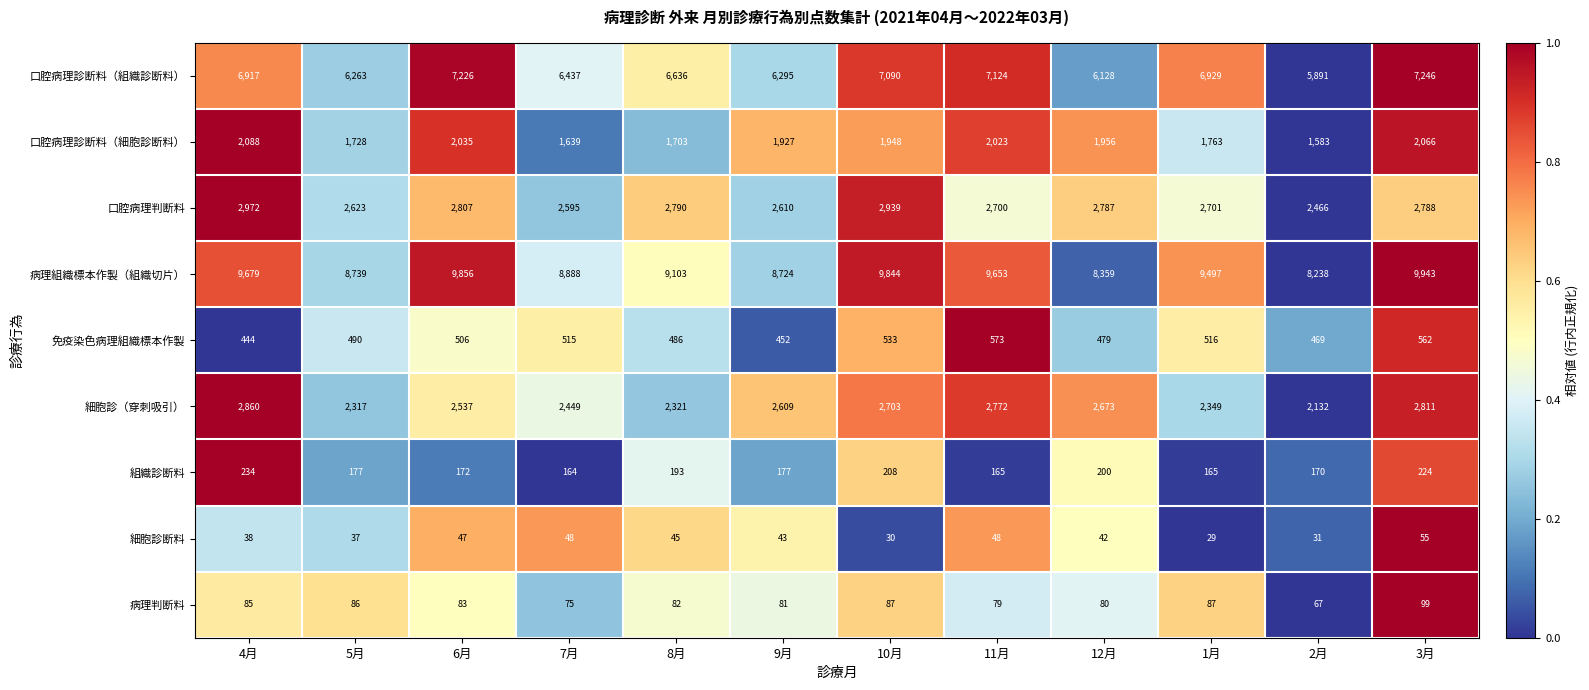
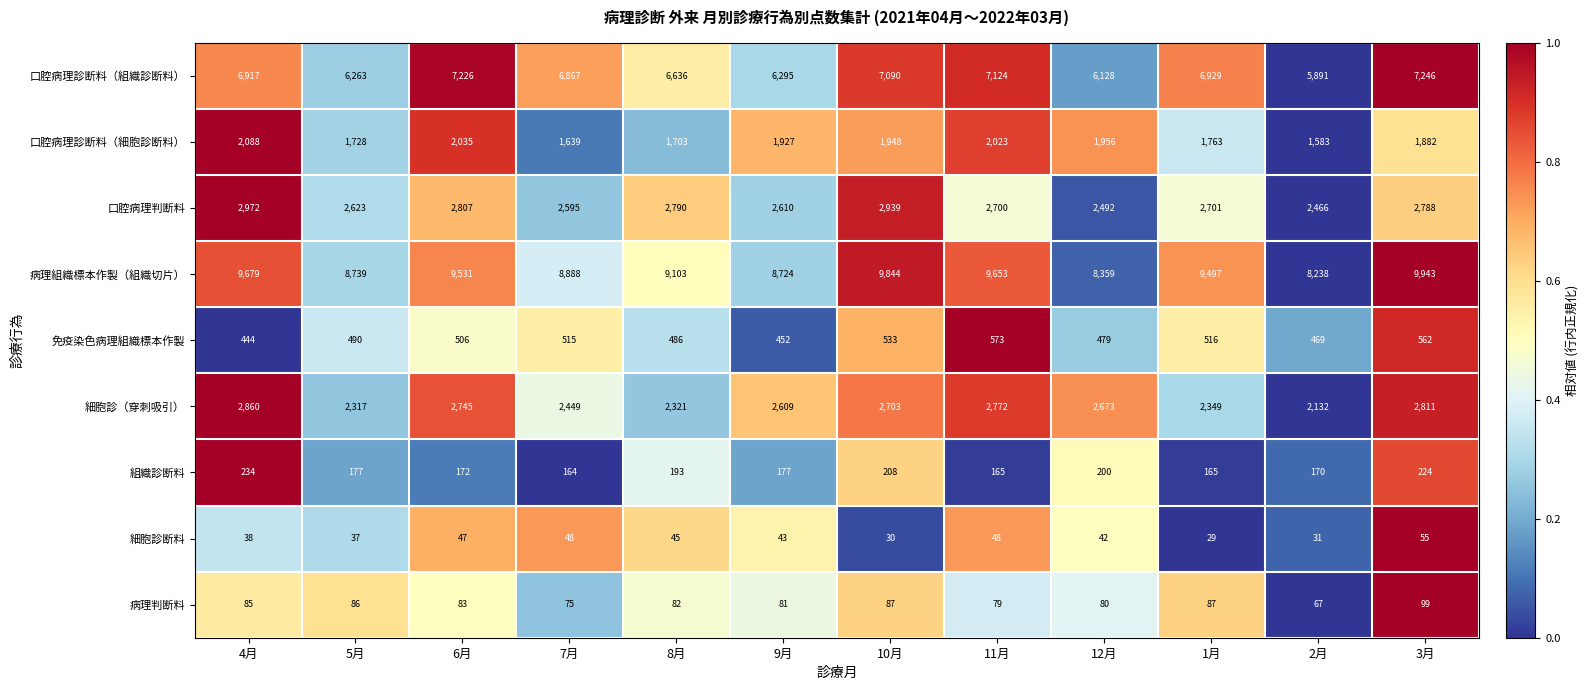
  {
    "口腔病理診断料（組織診断料）": {
      "4月": "6,917",
      "5月": "6,263",
      "6月": "7,226",
-     "7月": "6,437",
+     "7月": "6,867",
      "8月": "6,636",
      "9月": "6,295",
      "10月": "7,090",
      "11月": "7,124",
      "12月": "6,128",
      "1月": "6,929",
      "2月": "5,891",
      "3月": "7,246"
    },
    "口腔病理診断料（細胞診断料）": {
      "4月": "2,088",
      "5月": "1,728",
      "6月": "2,035",
      "7月": "1,639",
      "8月": "1,703",
      "9月": "1,927",
      "10月": "1,948",
      "11月": "2,023",
      "12月": "1,956",
      "1月": "1,763",
      "2月": "1,583",
-     "3月": "2,066"
+     "3月": "1,882"
    },
    "口腔病理判断料": {
      "4月": "2,972",
      "5月": "2,623",
      "6月": "2,807",
      "7月": "2,595",
      "8月": "2,790",
      "9月": "2,610",
      "10月": "2,939",
      "11月": "2,700",
-     "12月": "2,787",
+     "12月": "2,492",
      "1月": "2,701",
      "2月": "2,466",
      "3月": "2,788"
    },
    "病理組織標本作製（組織切片）": {
      "4月": "9,679",
      "5月": "8,739",
-     "6月": "9,856",
+     "6月": "9,531",
      "7月": "8,888",
      "8月": "9,103",
      "9月": "8,724",
      "10月": "9,844",
      "11月": "9,653",
      "12月": "8,359",
      "1月": "9,497",
      "2月": "8,238",
      "3月": "9,943"
    },
    "免疫染色病理組織標本作製": {
      "4月": "444",
      "5月": "490",
      "6月": "506",
      "7月": "515",
      "8月": "486",
      "9月": "452",
      "10月": "533",
      "11月": "573",
      "12月": "479",
      "1月": "516",
      "2月": "469",
      "3月": "562"
    },
    "細胞診（穿刺吸引）": {
      "4月": "2,860",
      "5月": "2,317",
-     "6月": "2,537",
+     "6月": "2,745",
      "7月": "2,449",
      "8月": "2,321",
      "9月": "2,609",
      "10月": "2,703",
      "11月": "2,772",
      "12月": "2,673",
      "1月": "2,349",
      "2月": "2,132",
      "3月": "2,811"
    },
    "組織診断料": {
      "4月": "234",
      "5月": "177",
      "6月": "172",
      "7月": "164",
      "8月": "193",
      "9月": "177",
      "10月": "208",
      "11月": "165",
      "12月": "200",
      "1月": "165",
      "2月": "170",
      "3月": "224"
    },
    "細胞診断料": {
      "4月": "38",
      "5月": "37",
      "6月": "47",
      "7月": "48",
      "8月": "45",
      "9月": "43",
      "10月": "30",
      "11月": "48",
      "12月": "42",
      "1月": "29",
      "2月": "31",
      "3月": "55"
    },
    "病理判断料": {
      "4月": "85",
      "5月": "86",
      "6月": "83",
      "7月": "75",
      "8月": "82",
      "9月": "81",
      "10月": "87",
      "11月": "79",
      "12月": "80",
      "1月": "87",
      "2月": "67",
      "3月": "99"
    }
  }
